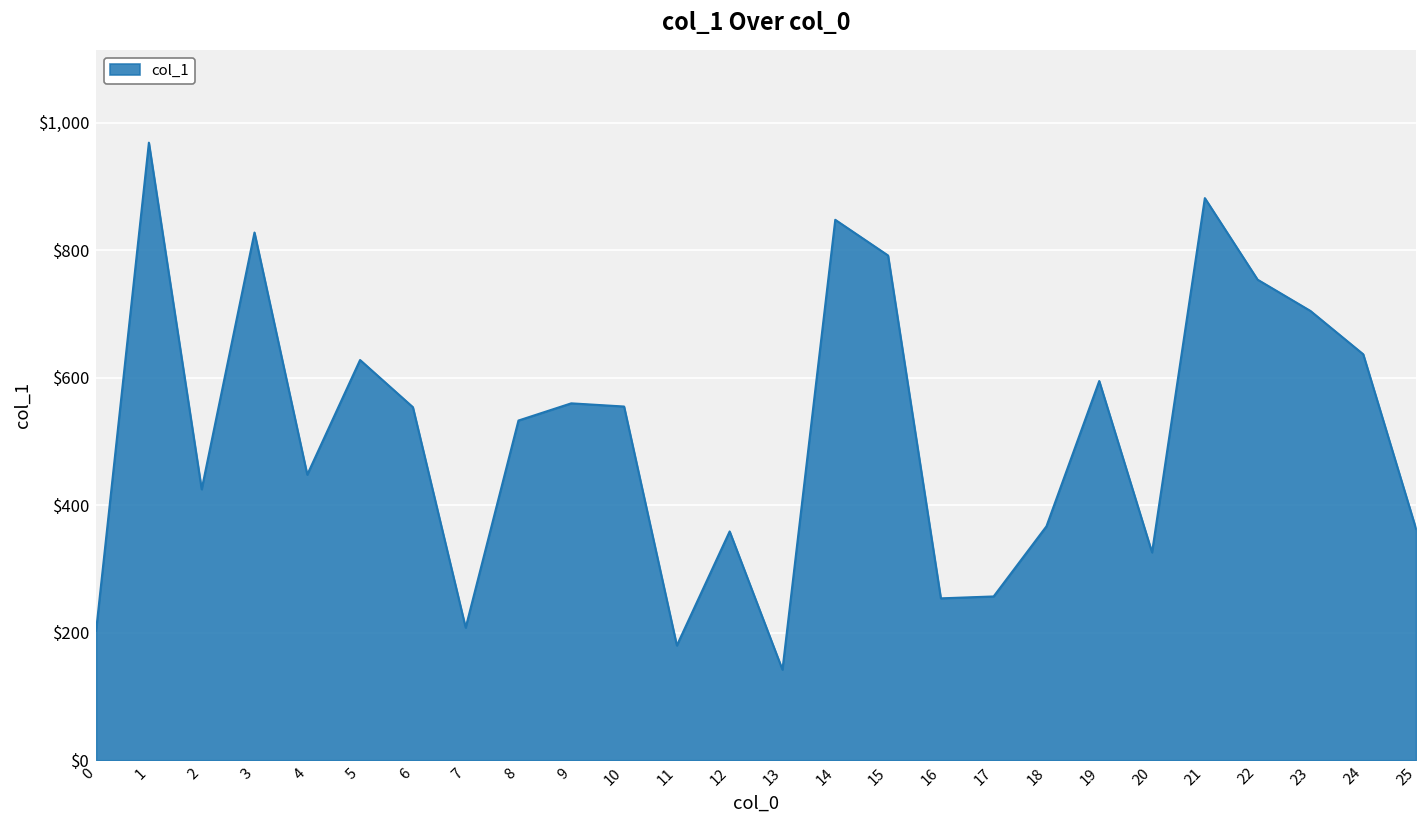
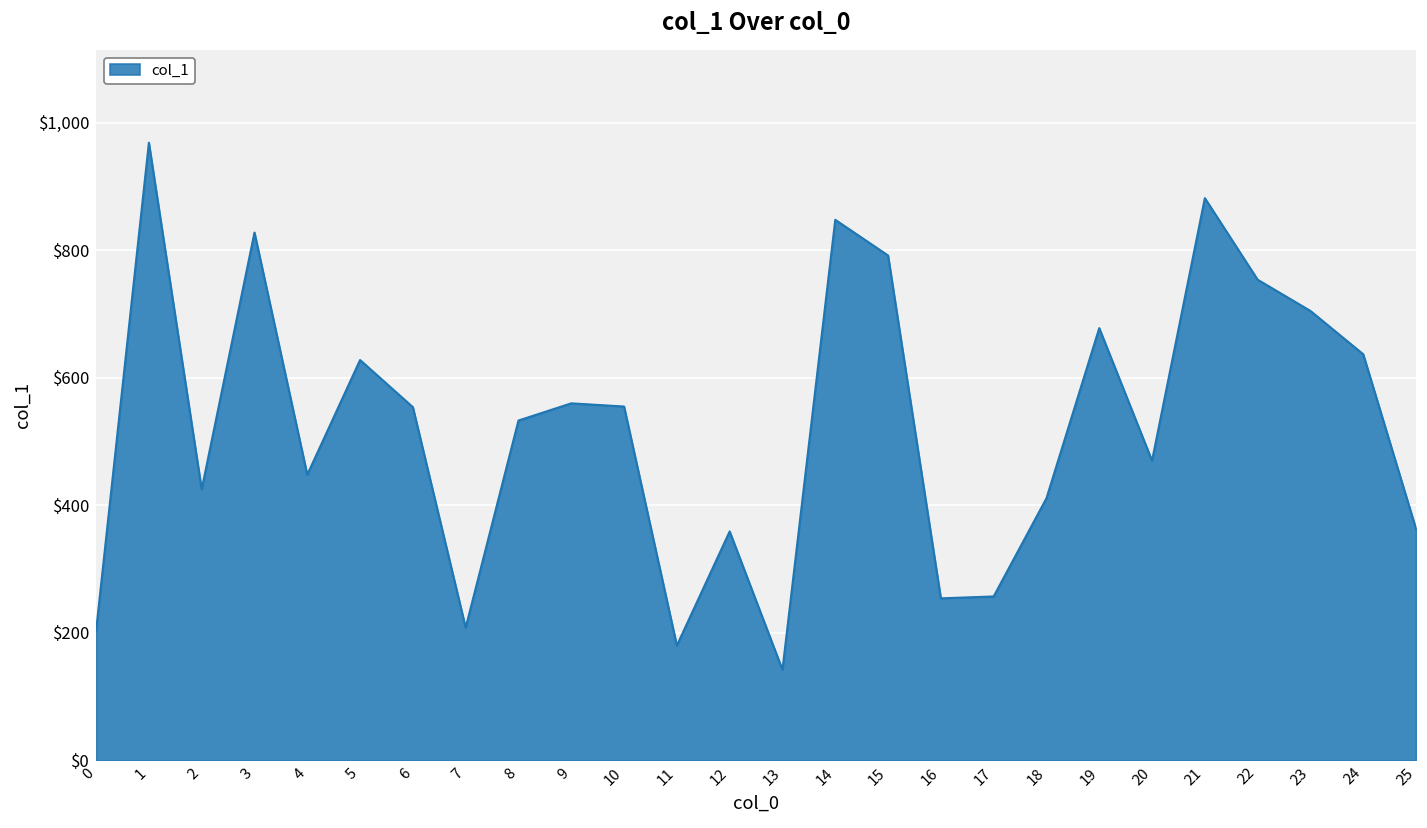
  {
    "0": "$200",
    "1": "$970",
    "2": "$430",
    "3": "$830",
    "4": "$450",
    "5": "$630",
    "6": "$550",
    "7": "$210",
    "8": "$530",
    "9": "$560",
    "10": "$560",
    "11": "$180",
    "12": "$360",
    "13": "$140",
    "14": "$850",
    "15": "$790",
    "16": "$250",
    "17": "$260",
-   "18": "$370",
-   "19": "$600",
-   "20": "$330",
+   "18": "$410",
+   "19": "$680",
+   "20": "$470",
    "21": "$880",
    "22": "$750",
    "23": "$710",
    "24": "$640",
    "25": "$360"
  }
